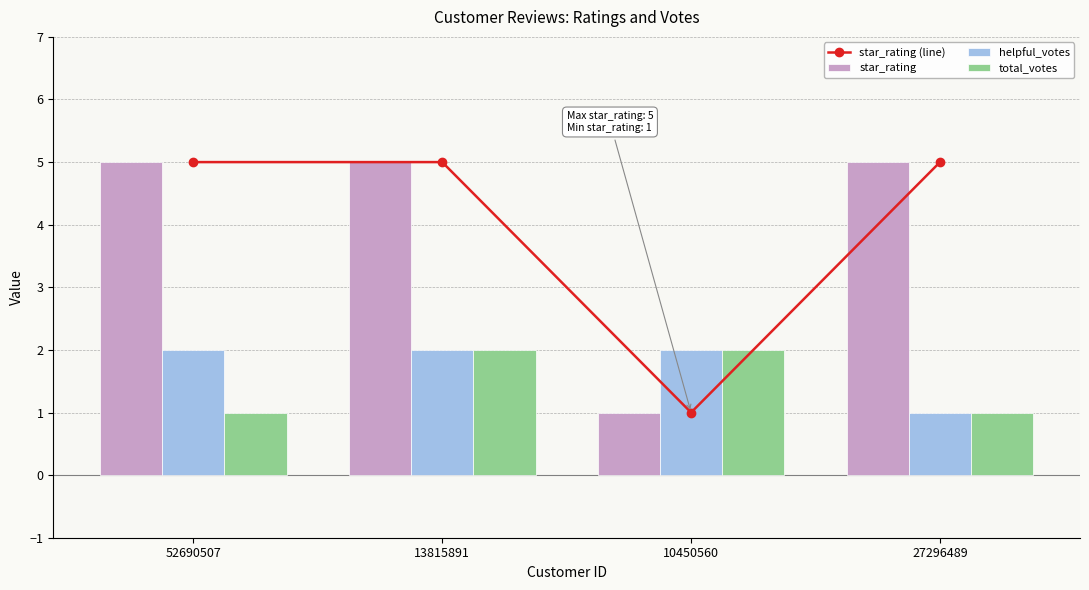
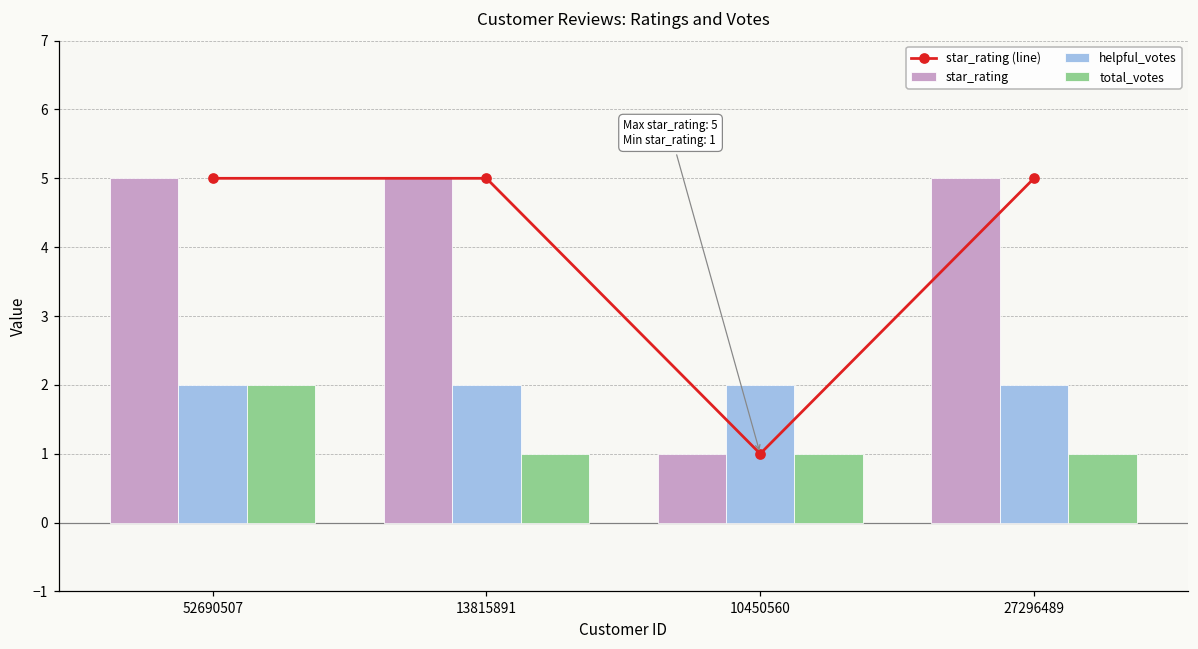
  {
    "star_rating": {
      "52690507": 5,
      "13815891": 5,
      "10450560": 1,
      "27296489": 5
    },
    "star_rating (line)": {
      "52690507": 5,
      "13815891": 5,
      "10450560": 1,
      "27296489": 5
    },
    "helpful_votes": {
      "52690507": 2,
      "13815891": 2,
-     "27296489": 1
+     "27296489": 2
    },
    "total_votes": {
-     "52690507": 1,
-     "13815891": 2,
-     "10450560": 2,
+     "52690507": 2,
+     "13815891": 1,
+     "10450560": 1,
      "27296489": 1
    }
  }
